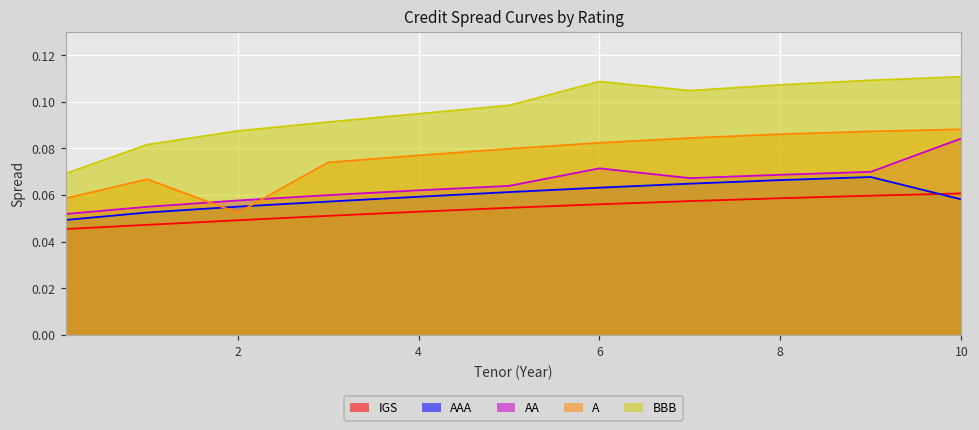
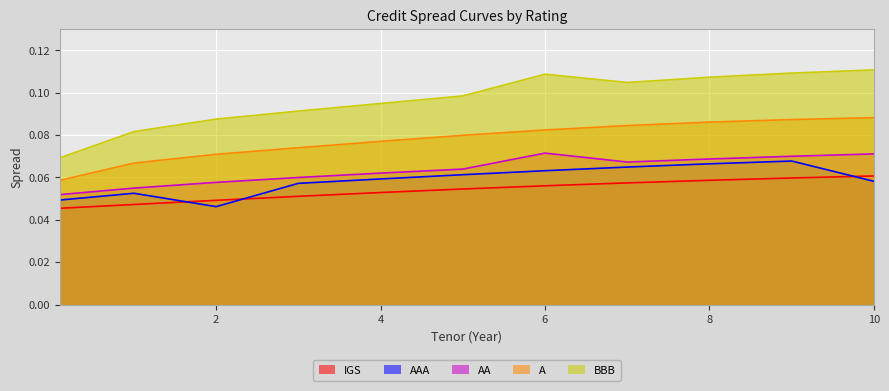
  {
    "IGS": {
      "2": 0.049,
      "4": 0.053,
      "6": 0.056,
      "8": 0.059,
      "10": 0.061
    },
    "AAA": {
-     "2": 0.055,
+     "2": 0.046,
      "4": 0.059,
      "6": 0.063,
      "8": 0.066,
      "10": 0.058
    },
    "AA": {
      "2": 0.058,
      "4": 0.062,
      "6": 0.071,
      "8": 0.069,
-     "10": 0.084
+     "10": 0.071
    },
    "A": {
-     "2": 0.052,
+     "2": 0.071,
      "4": 0.077,
      "6": 0.082,
      "8": 0.086,
      "10": 0.088
    },
    "BBB": {
      "2": 0.088,
      "4": 0.095,
      "6": 0.109,
      "8": 0.107,
      "10": 0.111
    }
  }
